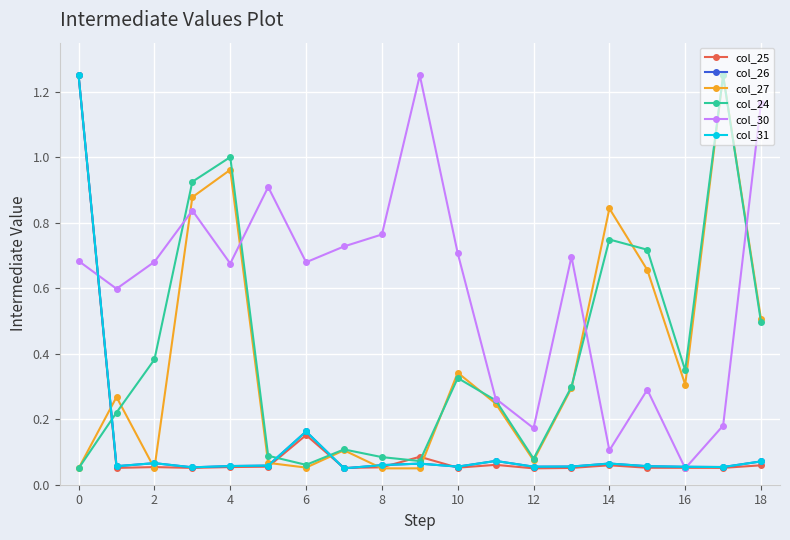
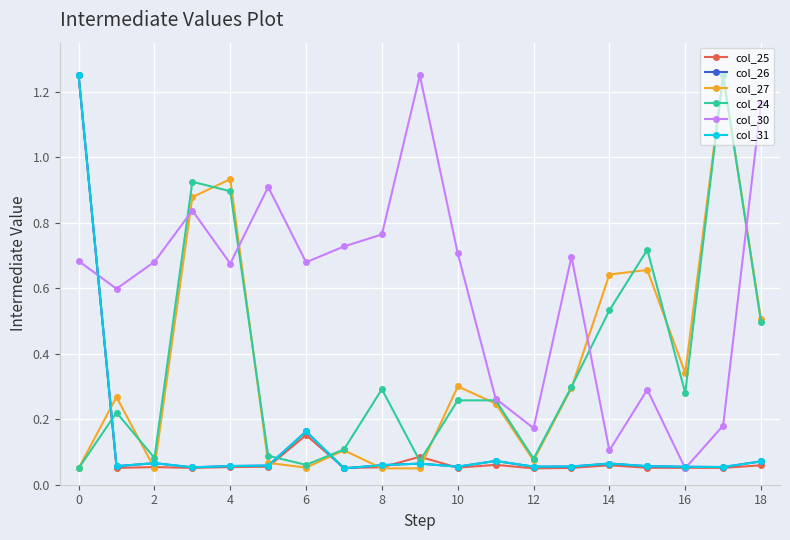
  {
    "col_25": {
      "6": 0.15,
      "18": 0.06
    },
    "col_31": {
      "2": 0.07,
      "6": 0.16,
      "18": 0.07
    },
    "col_27": {
-     "4": 0.96,
+     "4": 0.93,
      "6": 0.05,
-     "10": 0.34,
-     "14": 0.84,
-     "16": 0.31,
+     "10": 0.30,
+     "14": 0.64,
+     "16": 0.34,
      "18": 0.51
    },
    "col_24": {
-     "2": 0.38,
-     "4": 1.00,
+     "2": 0.08,
+     "4": 0.90,
      "6": 0.06,
-     "8": 0.08,
-     "10": 0.33,
-     "14": 0.75,
-     "16": 0.35,
+     "8": 0.29,
+     "10": 0.26,
+     "14": 0.53,
+     "16": 0.28,
      "18": 0.50
    },
    "col_30": {
      "0": 0.68,
      "2": 0.68,
      "4": 0.68,
      "6": 0.68,
      "8": 0.76,
      "10": 0.71,
      "12": 0.17,
      "14": 0.10
    }
  }
